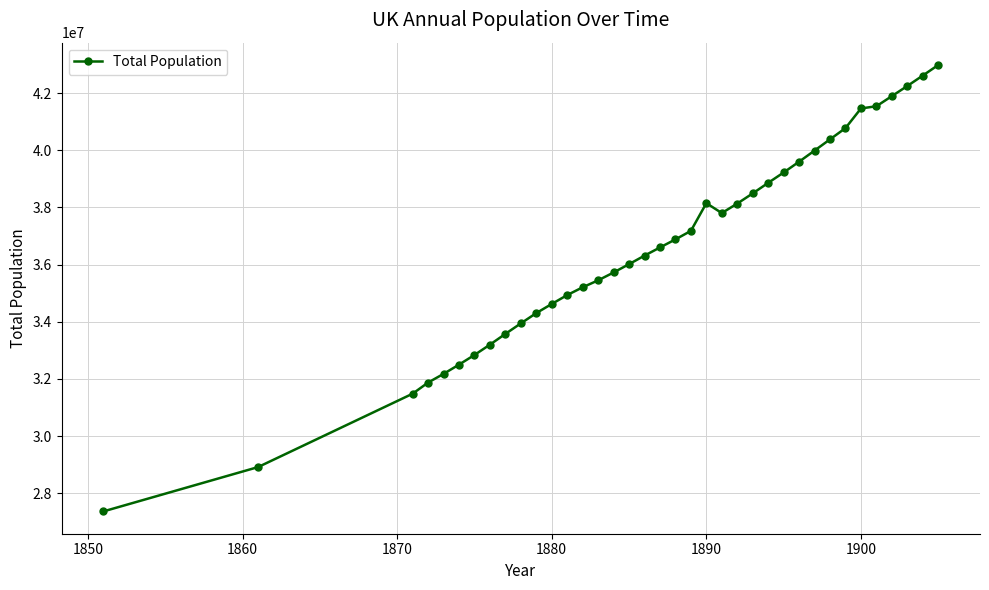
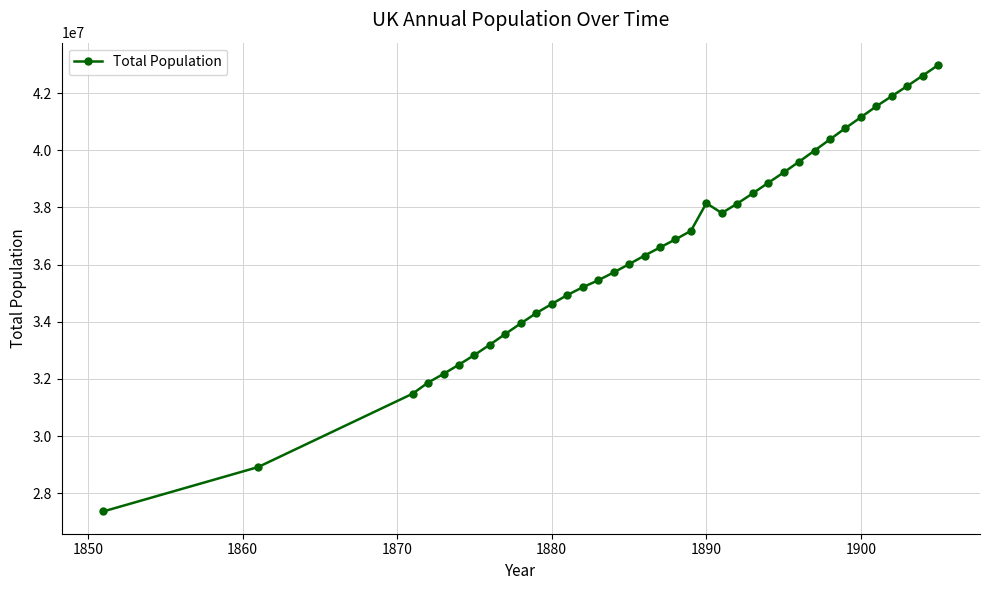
  {
    "1880": 34600000,
    "1890": 38100000,
-   "1900": 41500000
+   "1900": 41200000
  }
